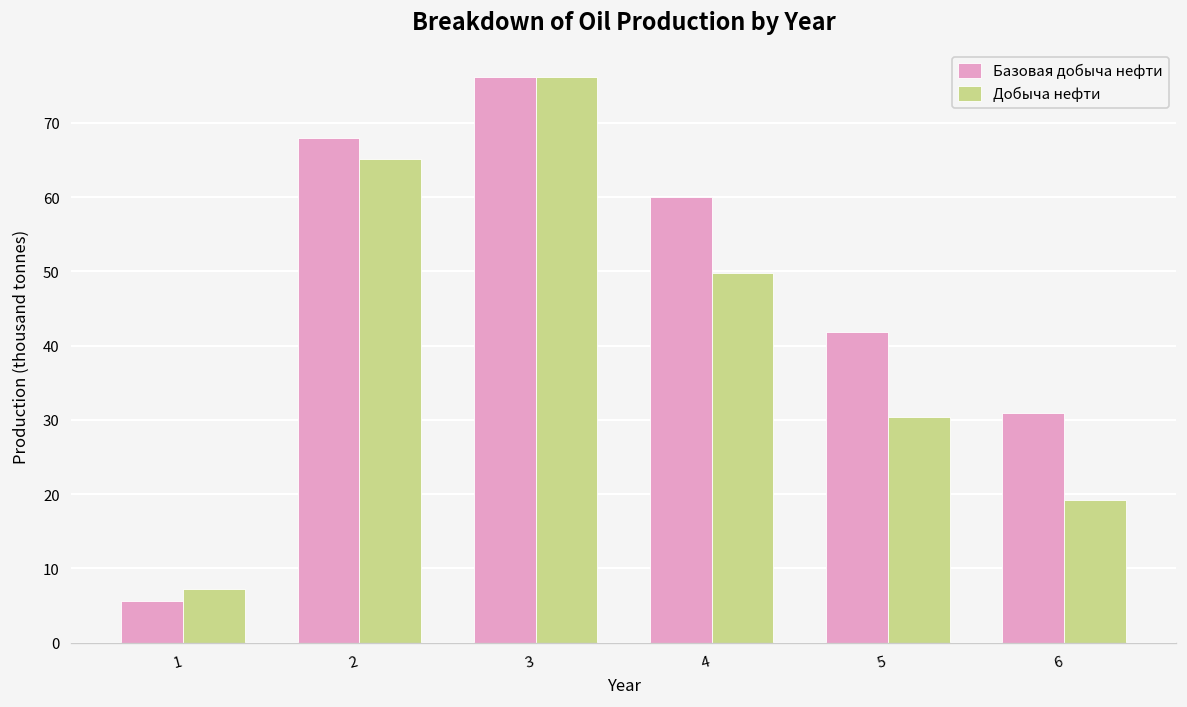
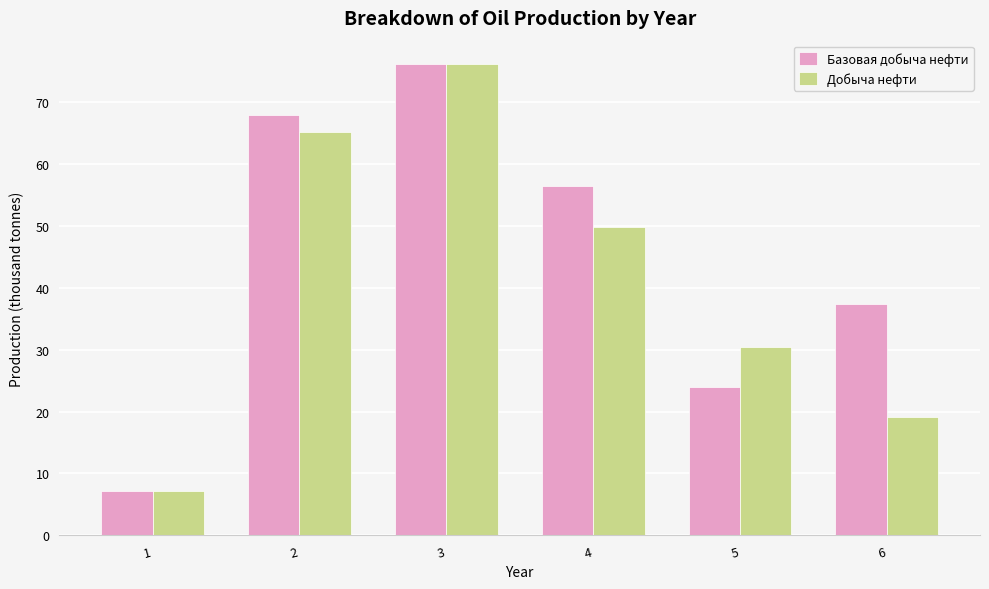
  {
    "Базовая добыча нефти": {
-     "1": 6,
+     "1": 7,
      "2": 68,
      "3": 76,
-     "4": 60,
-     "5": 42,
-     "6": 31
+     "4": 56,
+     "5": 24,
+     "6": 37
    },
    "Добыча нефти": {
      "1": 7,
      "2": 65,
      "3": 76,
      "4": 50,
      "5": 30,
      "6": 19
    }
  }
